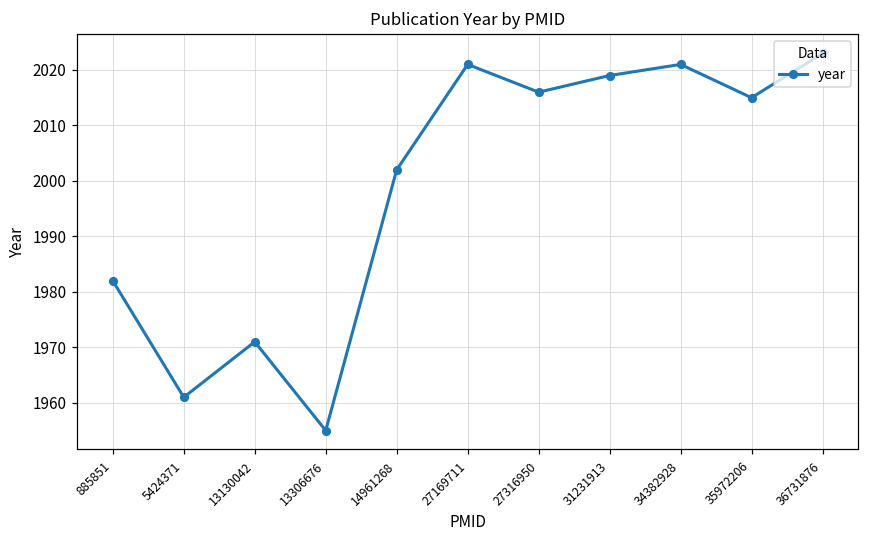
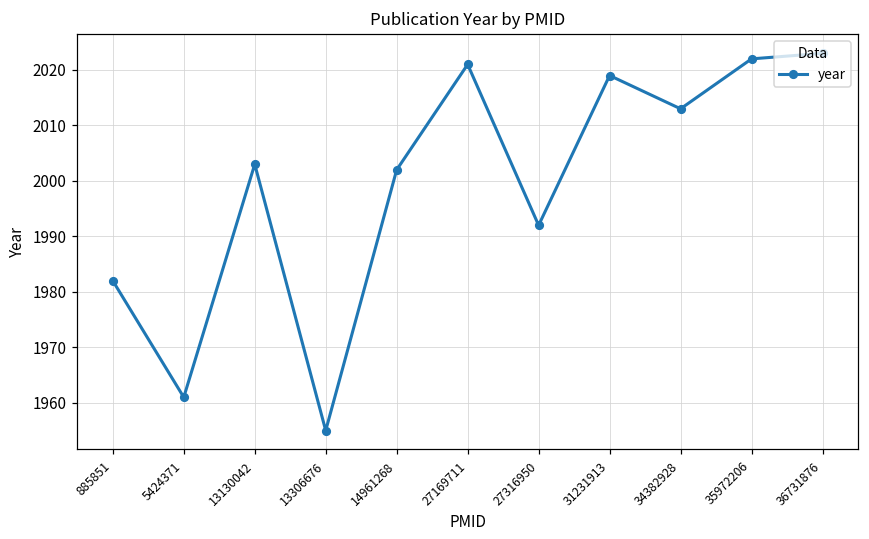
  {
    "885851": 1982,
    "5424371": 1961,
-   "13130042": 1971,
+   "13130042": 2003,
    "13306676": 1955,
    "14961268": 2002,
    "27169711": 2021,
-   "27316950": 2016,
+   "27316950": 1992,
    "31231913": 2019,
-   "34382928": 2021,
-   "35972206": 2015
+   "34382928": 2013,
+   "35972206": 2022
  }
